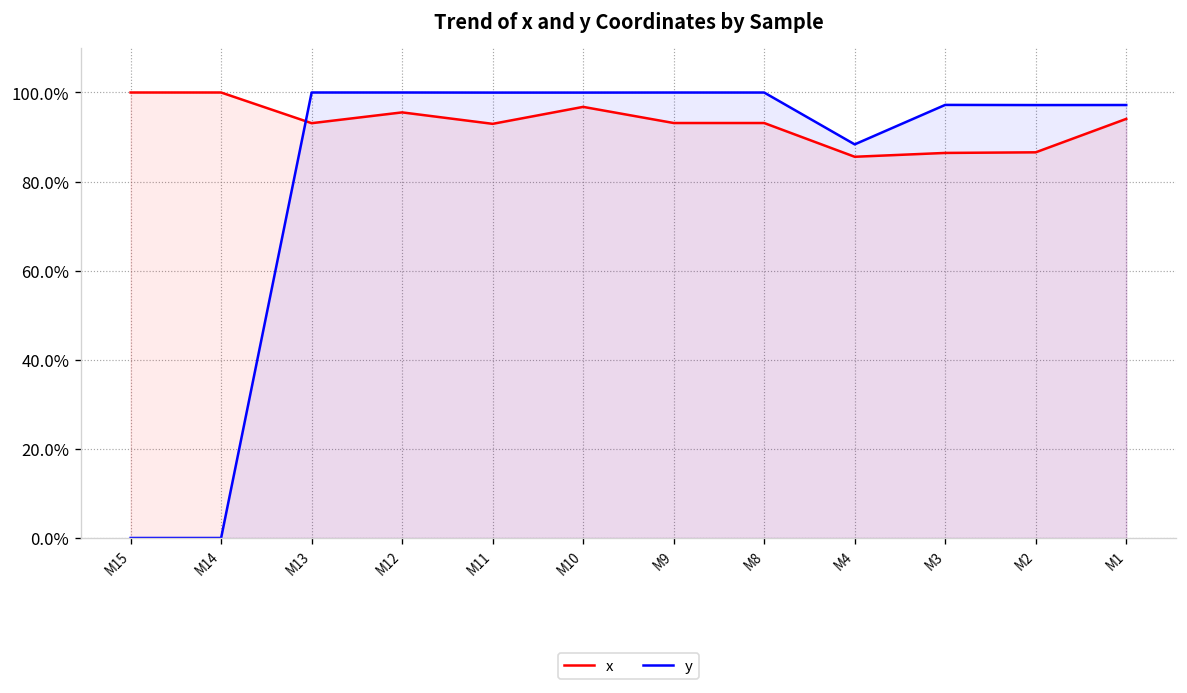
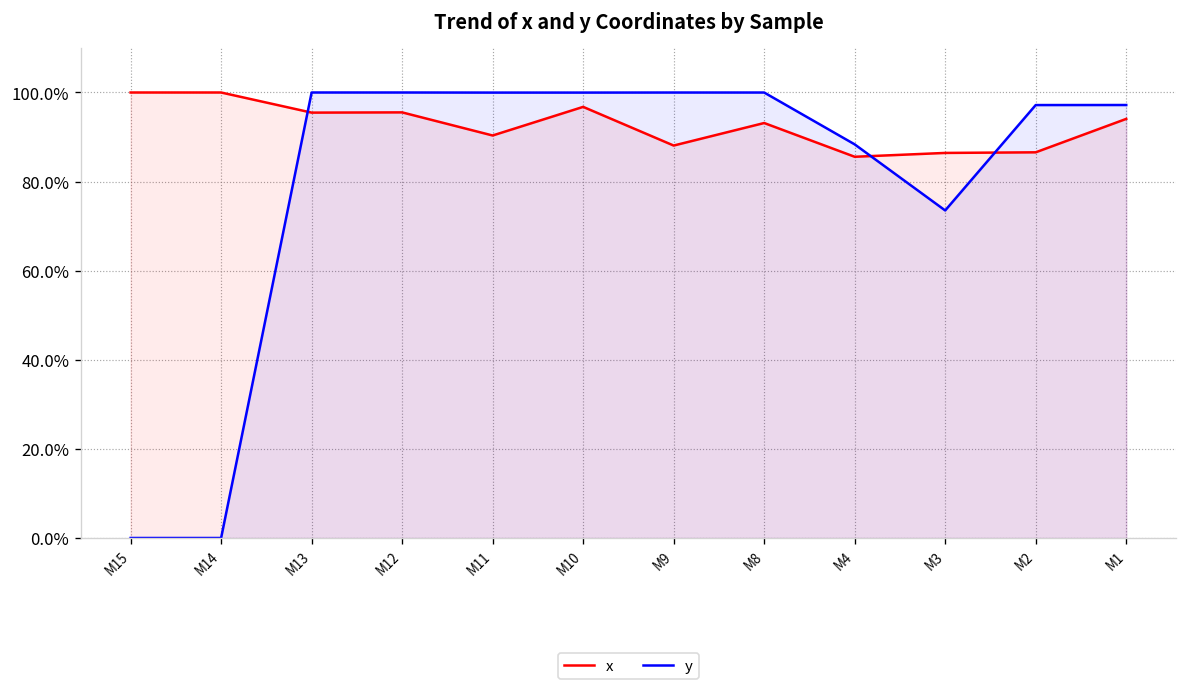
  {
    "x": {
      "M15": "100%",
      "M14": "100%",
-     "M13": "93%",
+     "M13": "95%",
      "M12": "96%",
-     "M11": "93%",
+     "M11": "90%",
      "M10": "97%",
-     "M9": "93%",
+     "M9": "88%",
      "M8": "93%",
      "M4": "86%",
      "M3": "86%",
      "M2": "87%",
      "M1": "94%"
    },
    "y": {
      "M15": "0%",
      "M14": "0%",
      "M13": "100%",
      "M12": "100%",
      "M11": "100%",
      "M10": "100%",
      "M9": "100%",
      "M8": "100%",
      "M4": "88%",
-     "M3": "97%",
+     "M3": "74%",
      "M2": "97%",
      "M1": "97%"
    }
  }
